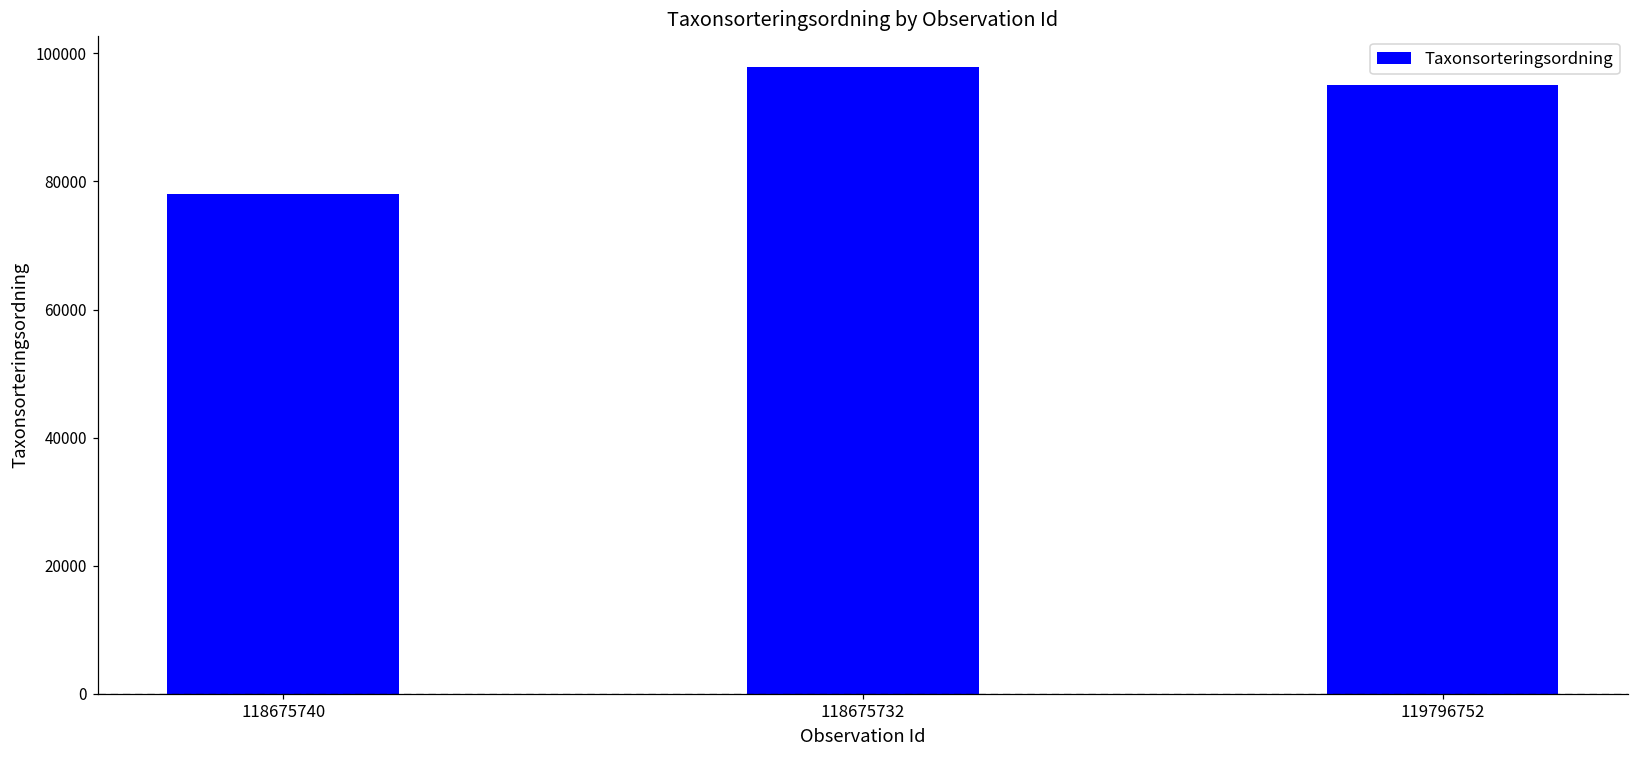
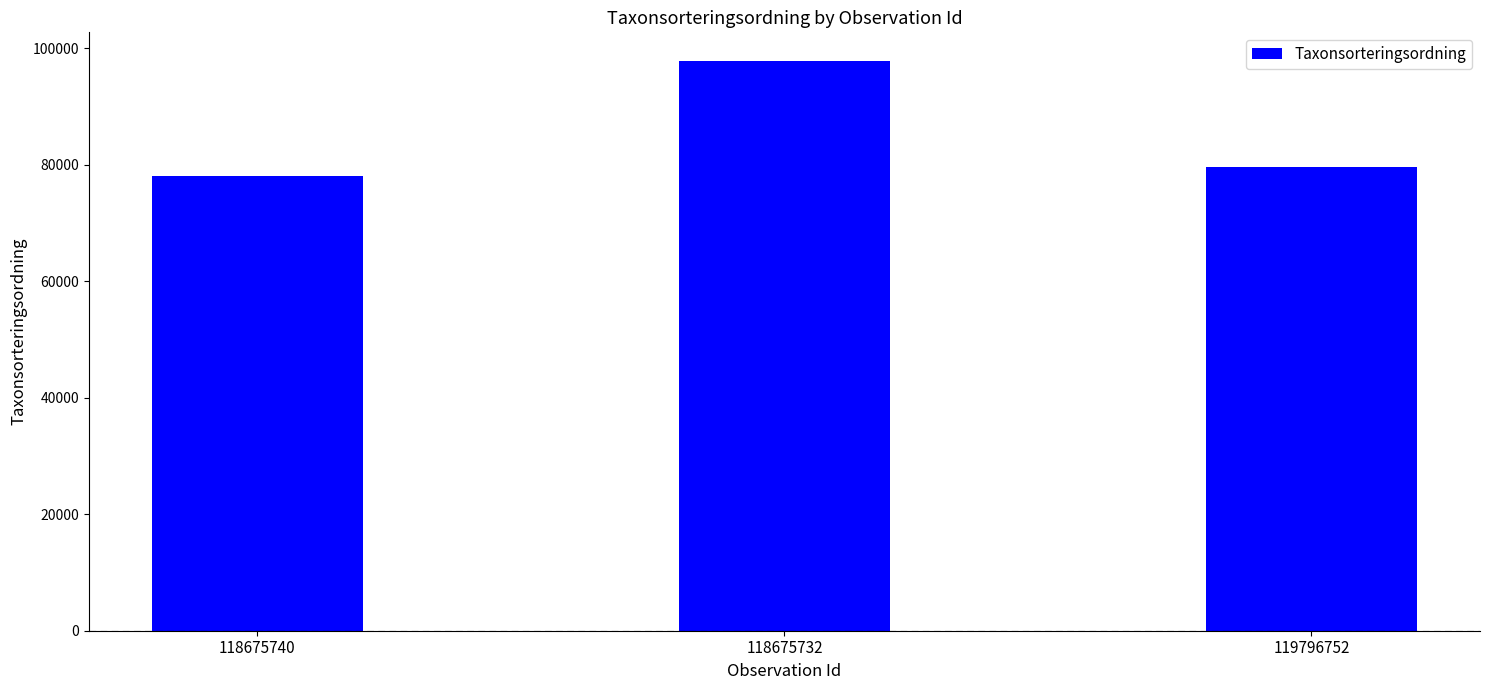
  {
    "118675740": 78000,
    "118675732": 98000,
-   "119796752": 95000
+   "119796752": 80000
  }
